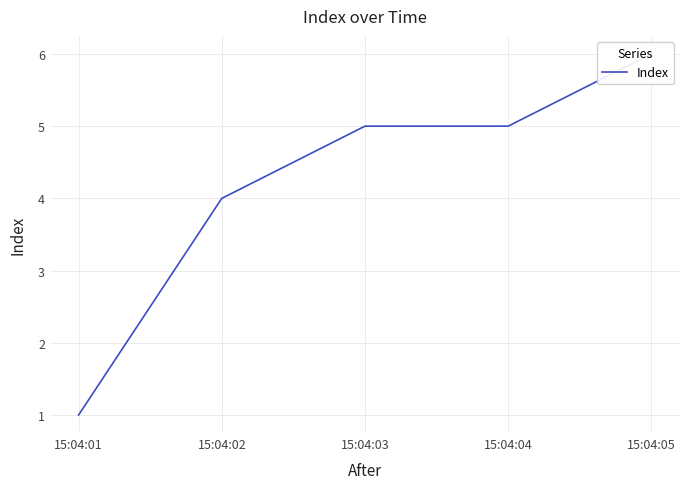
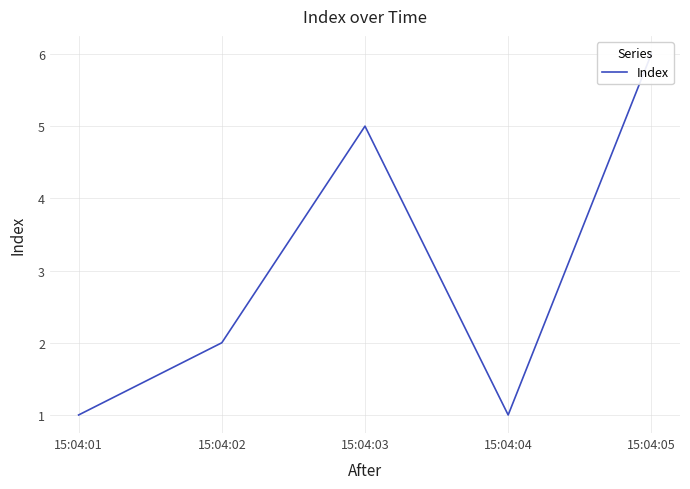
  {
    "15:04:01": 1,
-   "15:04:02": 4,
+   "15:04:02": 2,
    "15:04:03": 5,
-   "15:04:04": 5
+   "15:04:04": 1
  }
